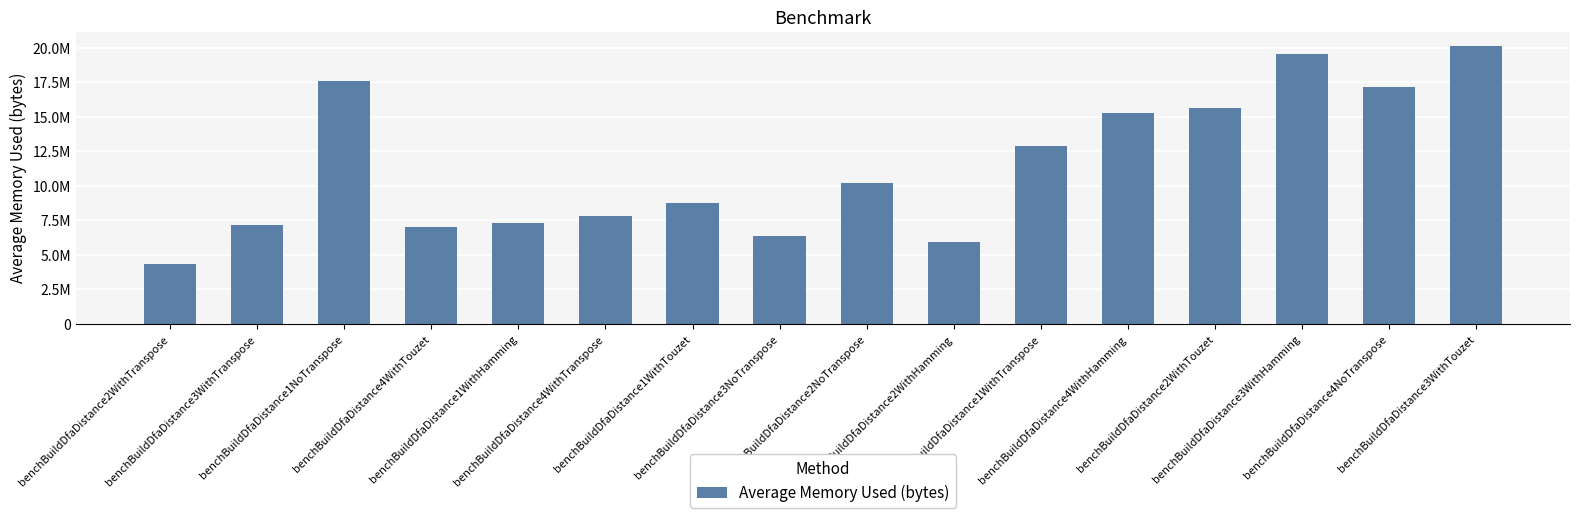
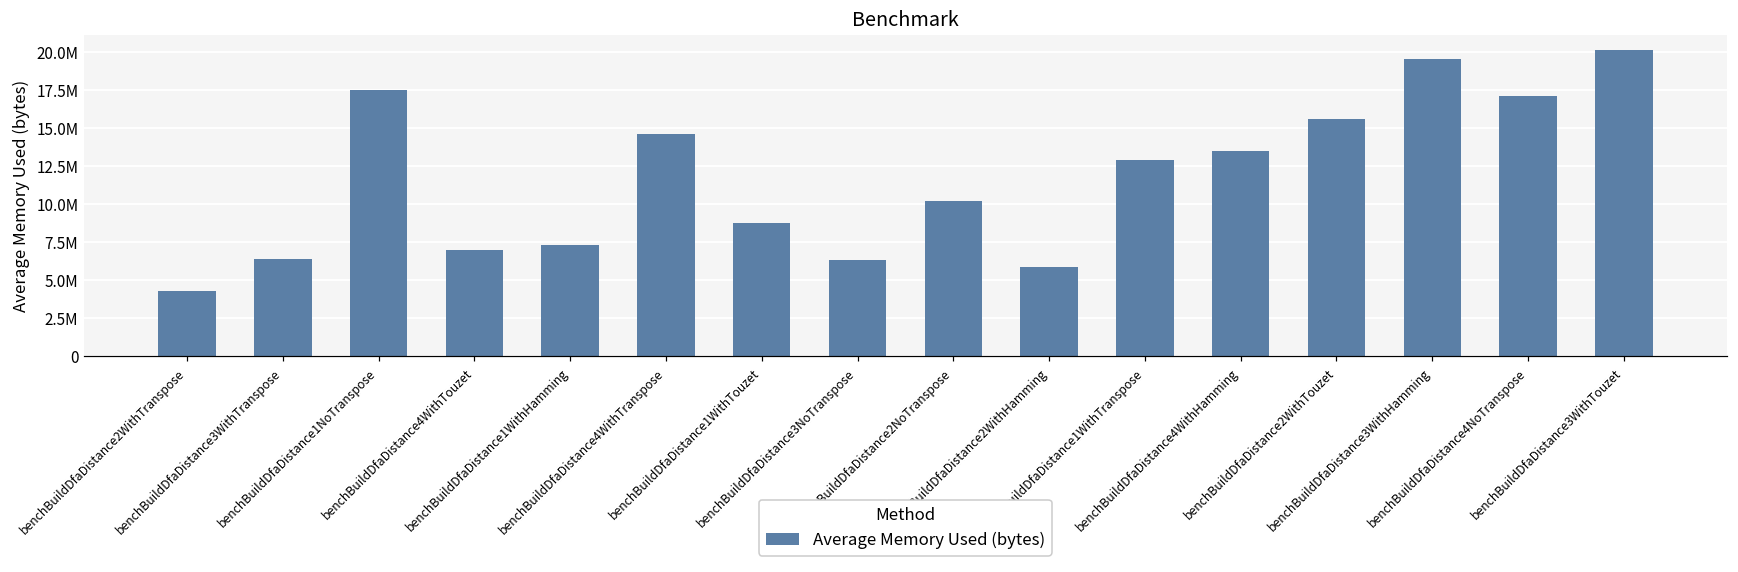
  {
    "benchBuildDfaDistance2WithTranspose": 4300000,
-   "benchBuildDfaDistance3WithTranspose": 7100000,
+   "benchBuildDfaDistance3WithTranspose": 6400000,
    "benchBuildDfaDistance1NoTranspose": 17600000,
    "benchBuildDfaDistance4WithTouzet": 7000000,
    "benchBuildDfaDistance1WithHamming": 7300000,
-   "benchBuildDfaDistance4WithTranspose": 7800000,
+   "benchBuildDfaDistance4WithTranspose": 14600000,
    "benchBuildDfaDistance1WithTouzet": 8800000,
    "benchBuildDfaDistance3NoTranspose": 6300000,
    "benchBuildDfaDistance2NoTranspose": 10200000,
    "benchBuildDfaDistance2WithHamming": 5900000,
    "benchBuildDfaDistance1WithTranspose": 12900000,
-   "benchBuildDfaDistance4WithHamming": 15300000,
+   "benchBuildDfaDistance4WithHamming": 13500000,
    "benchBuildDfaDistance2WithTouzet": 15700000,
    "benchBuildDfaDistance3WithHamming": 19500000,
    "benchBuildDfaDistance4NoTranspose": 17200000,
    "benchBuildDfaDistance3WithTouzet": 20100000
  }
